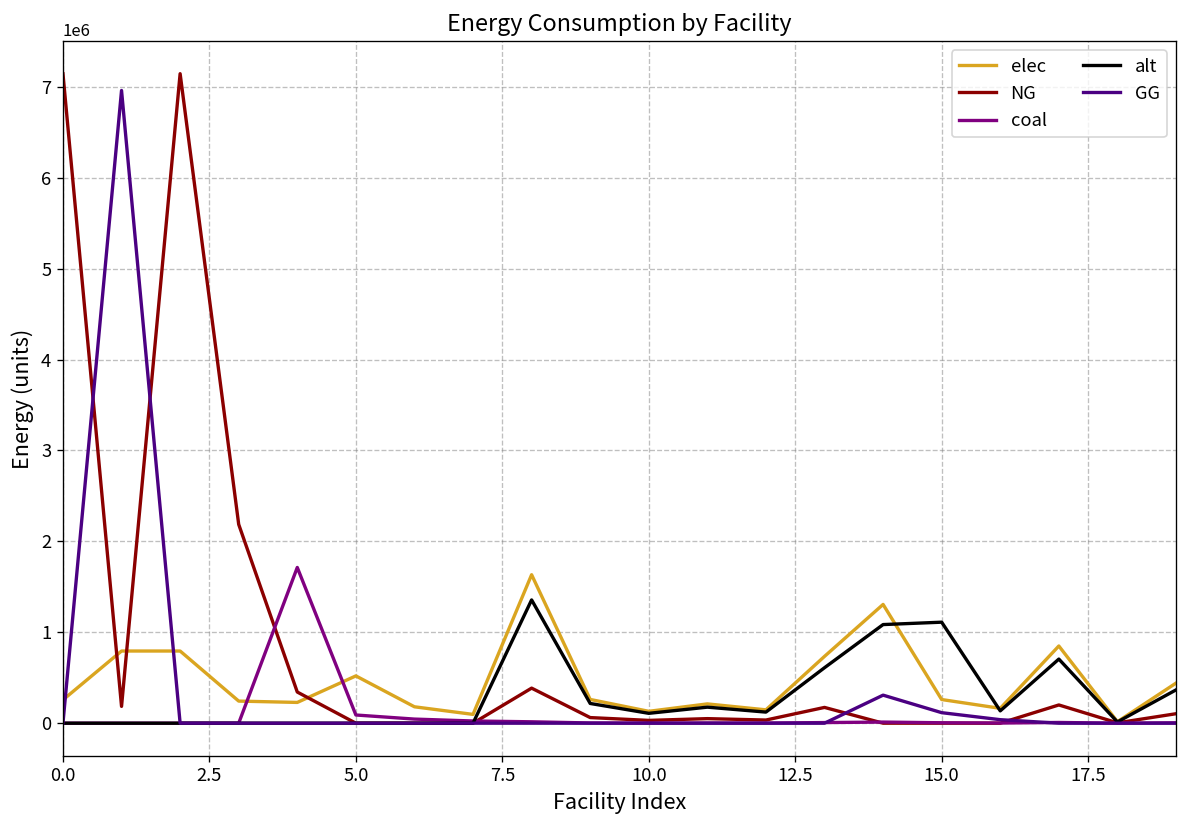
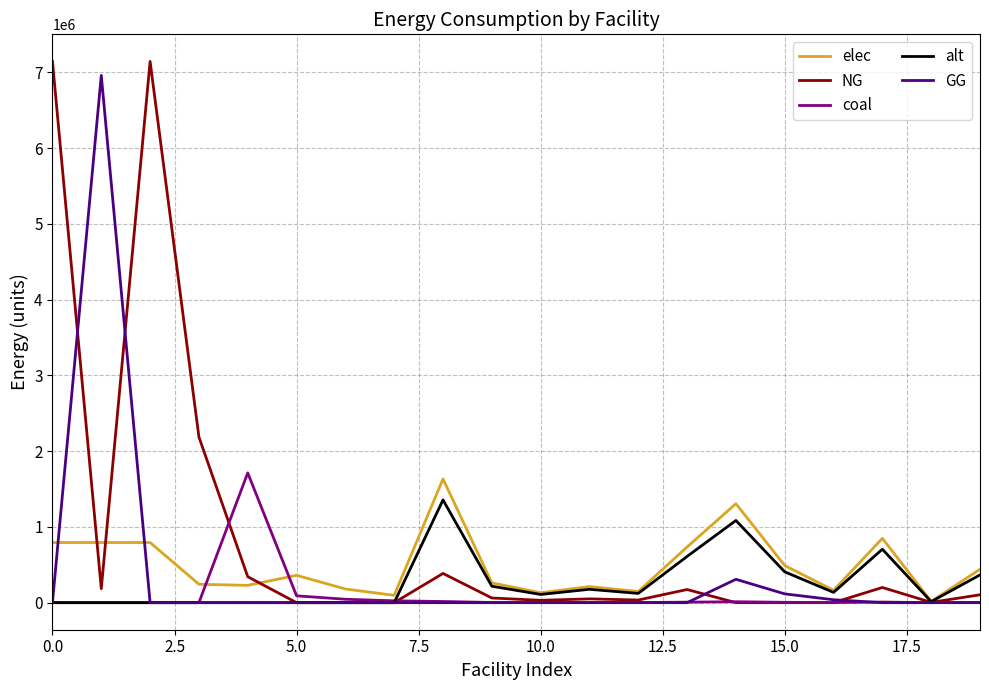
  {
    "elec": {
-     "0.0": 300000,
-     "5.0": 500000,
-     "15.0": 300000
+     "0.0": 800000,
+     "5.0": 400000,
+     "15.0": 500000
    },
    "NG": {
      "0.0": 7100000
    },
    "alt": {
-     "15.0": 1100000
+     "15.0": 400000
    }
  }
